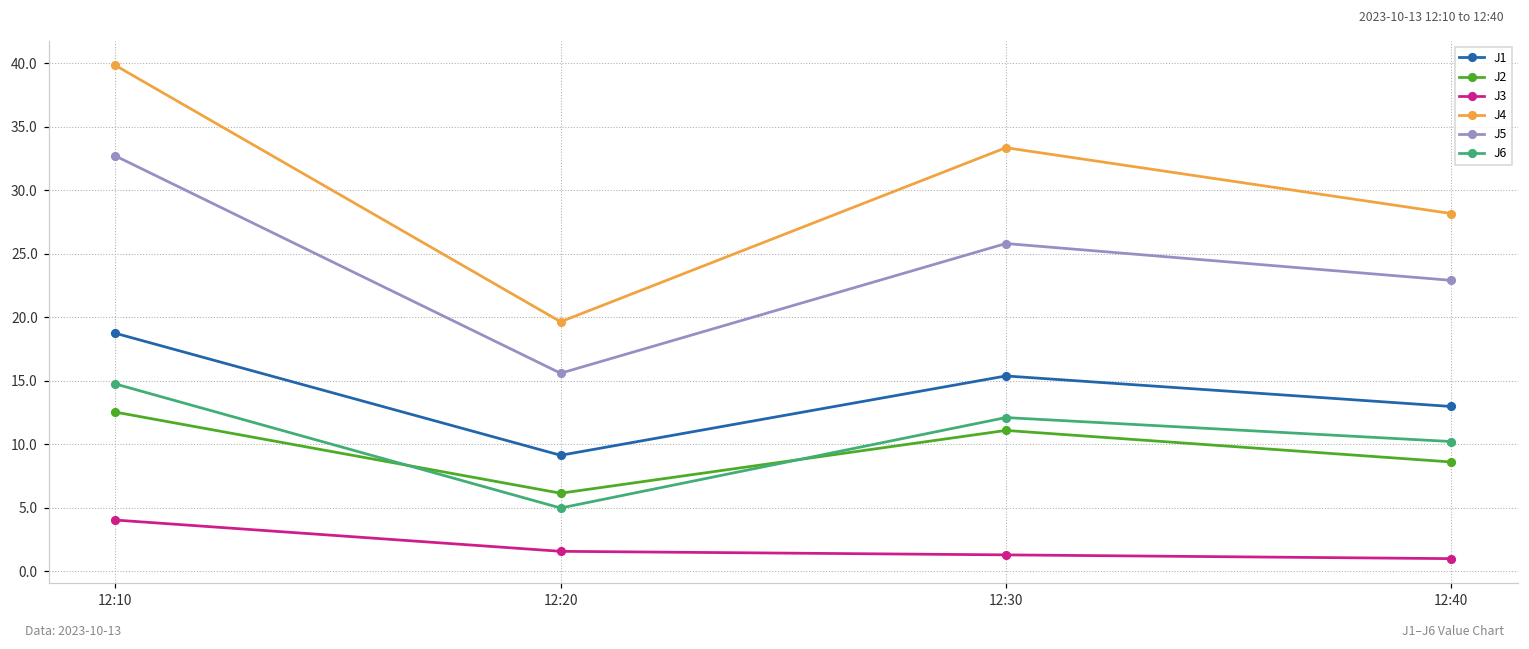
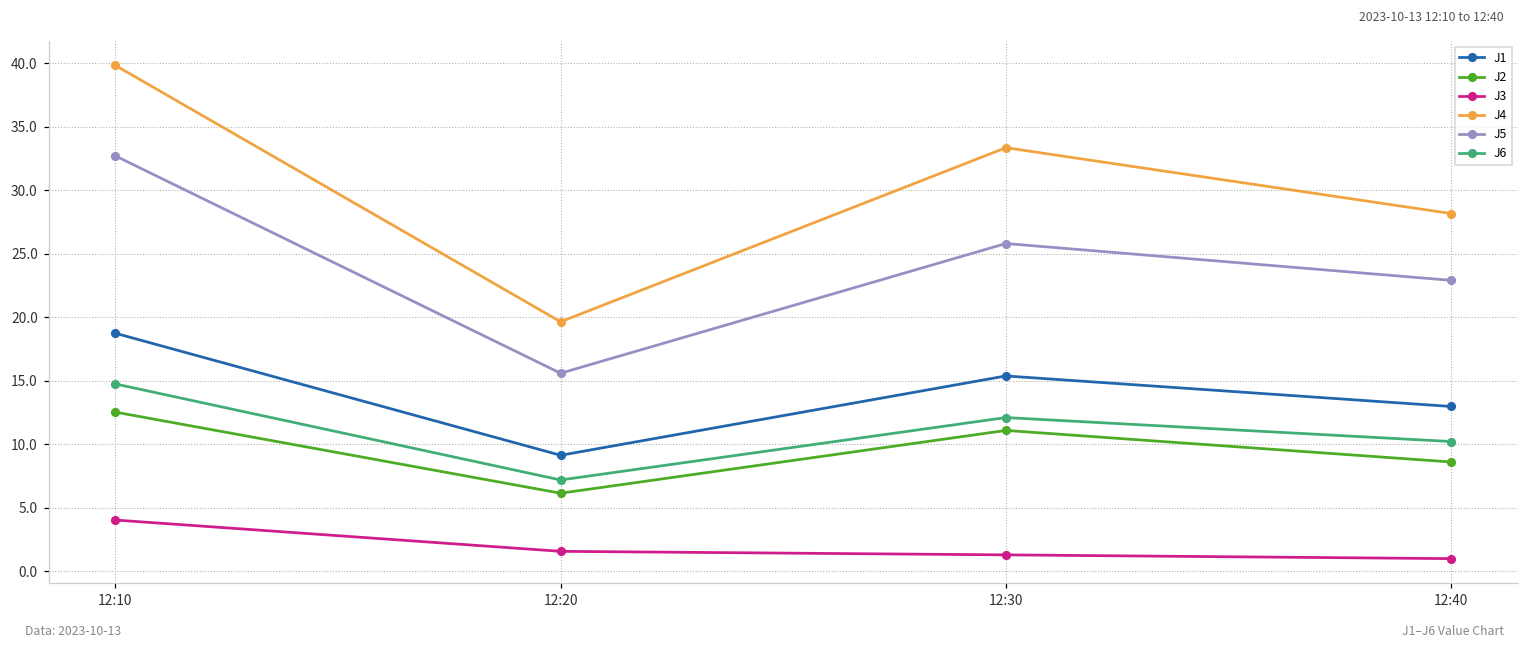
  {
    "J1": {
      "12:10": 18.7,
      "12:20": 9.1,
      "12:30": 15.4,
      "12:40": 13.0
    },
    "J2": {
      "12:10": 12.5,
      "12:20": 6.1,
      "12:30": 11.1,
      "12:40": 8.6
    },
    "J3": {
      "12:10": 4.0,
      "12:20": 1.6,
      "12:30": 1.3,
      "12:40": 1.0
    },
    "J4": {
      "12:10": 39.8,
      "12:20": 19.6,
      "12:30": 33.3,
      "12:40": 28.2
    },
    "J5": {
      "12:10": 32.7,
      "12:20": 15.6,
      "12:30": 25.8,
      "12:40": 22.9
    },
    "J6": {
      "12:10": 14.7,
-     "12:20": 5.0,
+     "12:20": 7.2,
      "12:30": 12.1,
      "12:40": 10.2
    }
  }
